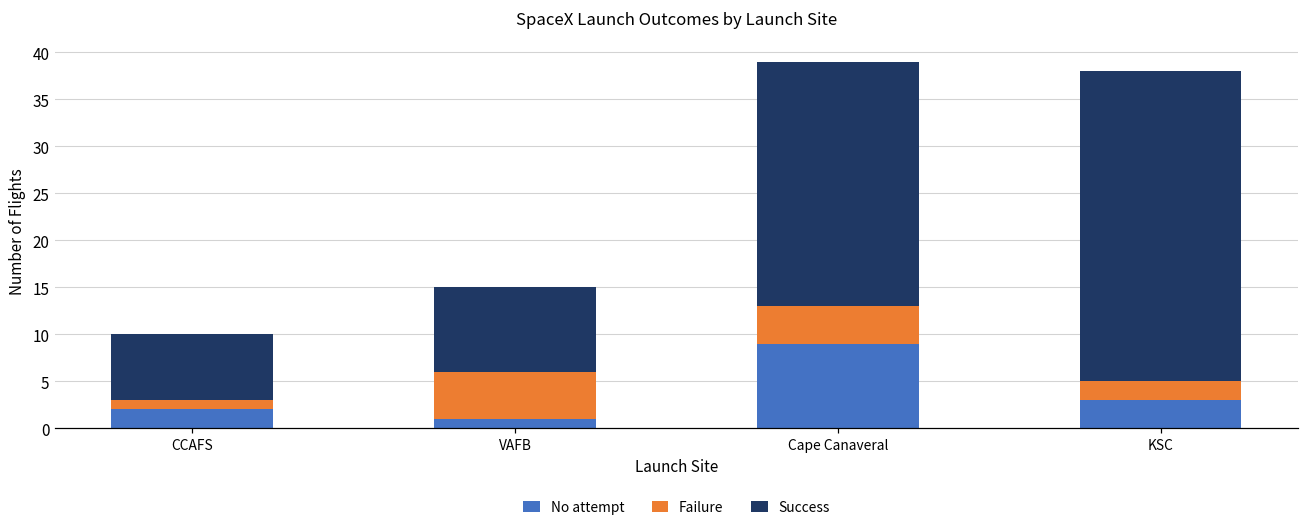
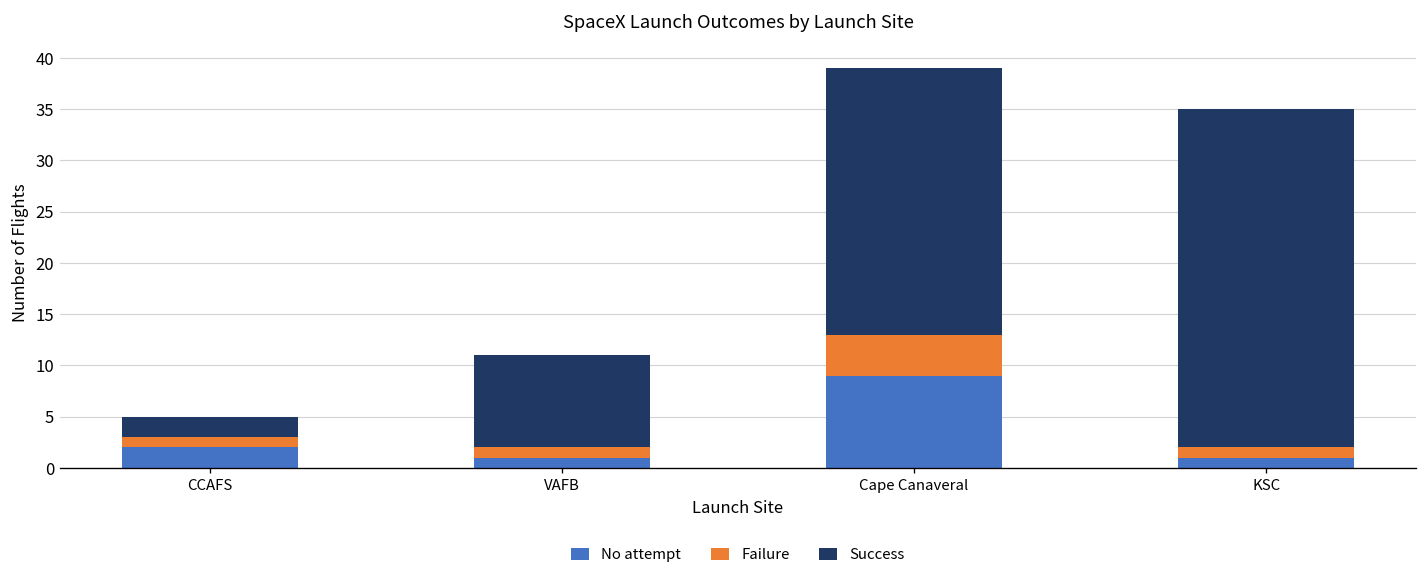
  {
    "No attempt": {
      "CCAFS": 2,
      "VAFB": 1,
      "Cape Canaveral": 9,
-     "KSC": 3
+     "KSC": 1
    },
    "Failure": {
      "CCAFS": 1,
-     "VAFB": 5,
+     "VAFB": 1,
      "Cape Canaveral": 4,
-     "KSC": 2
+     "KSC": 1
    },
    "Success": {
-     "CCAFS": 7,
+     "CCAFS": 2,
      "VAFB": 9,
      "Cape Canaveral": 26,
      "KSC": 33
    }
  }
